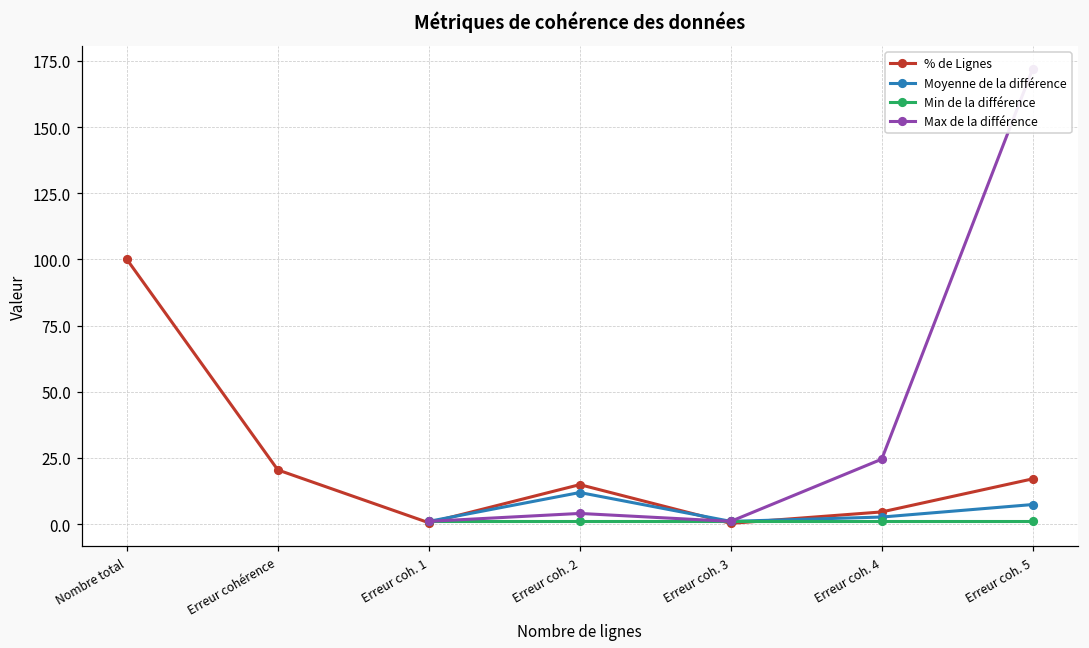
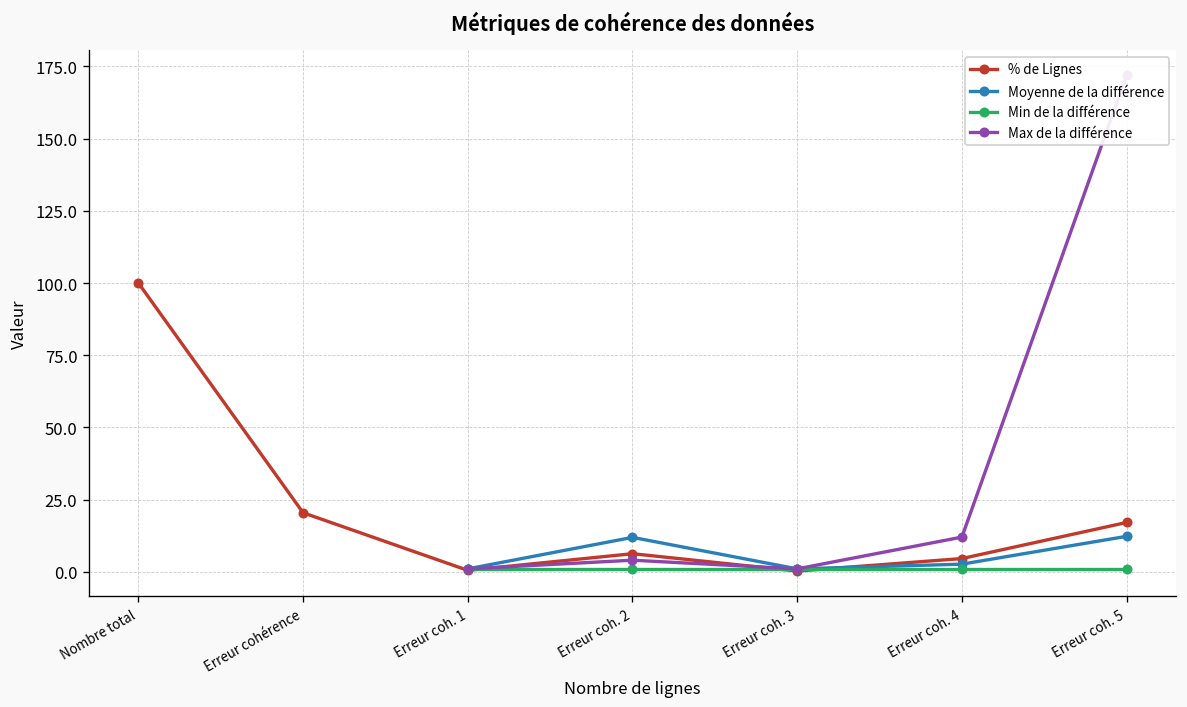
  {
    "% de Lignes": {
      "Nombre total": 100,
      "Erreur cohérence": 20,
-     "Erreur coh. 2": 15,
+     "Erreur coh. 2": 6,
      "Erreur coh. 4": 5,
      "Erreur coh. 5": 17
    },
    "Moyenne de la différence": {
      "Erreur coh. 2": 12,
      "Erreur coh. 4": 3,
-     "Erreur coh. 5": 7
+     "Erreur coh. 5": 12
    },
    "Min de la différence": {
      "Erreur coh. 2": 1,
      "Erreur coh. 4": 1,
      "Erreur coh. 5": 1
    },
    "Max de la différence": {
      "Erreur coh. 2": 4,
-     "Erreur coh. 4": 25
+     "Erreur coh. 4": 12
    }
  }
